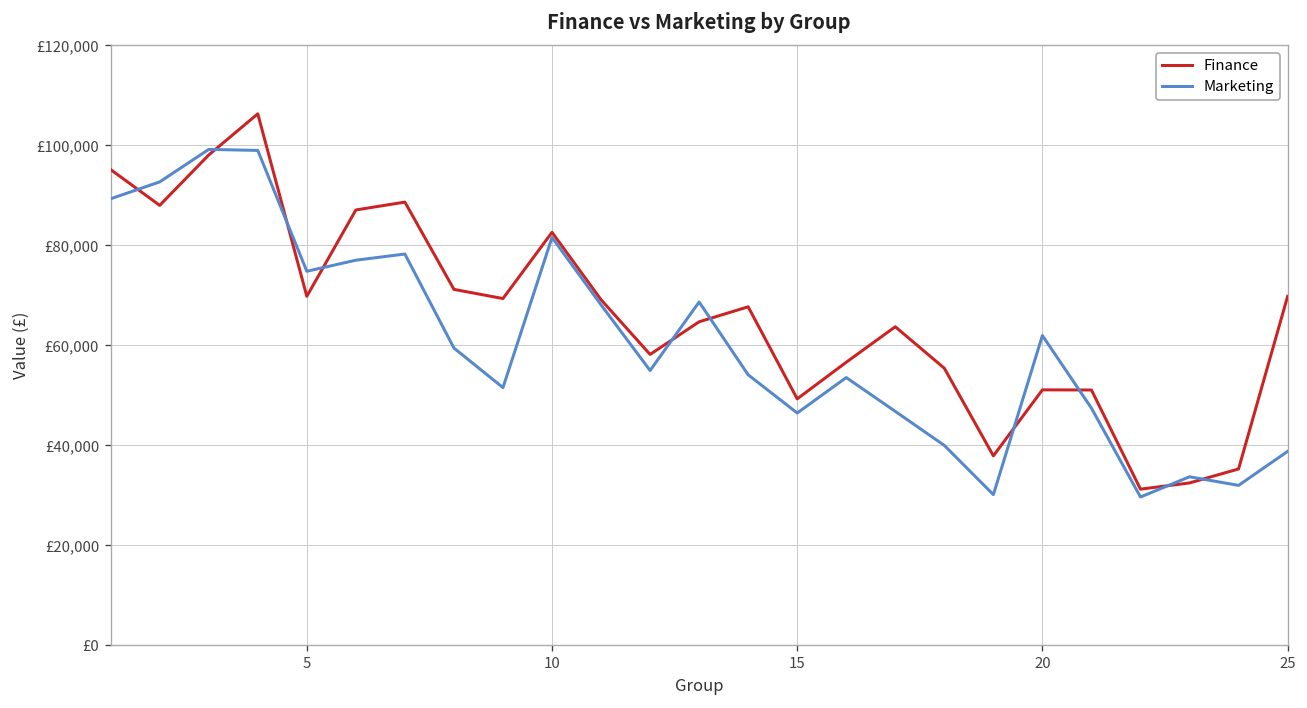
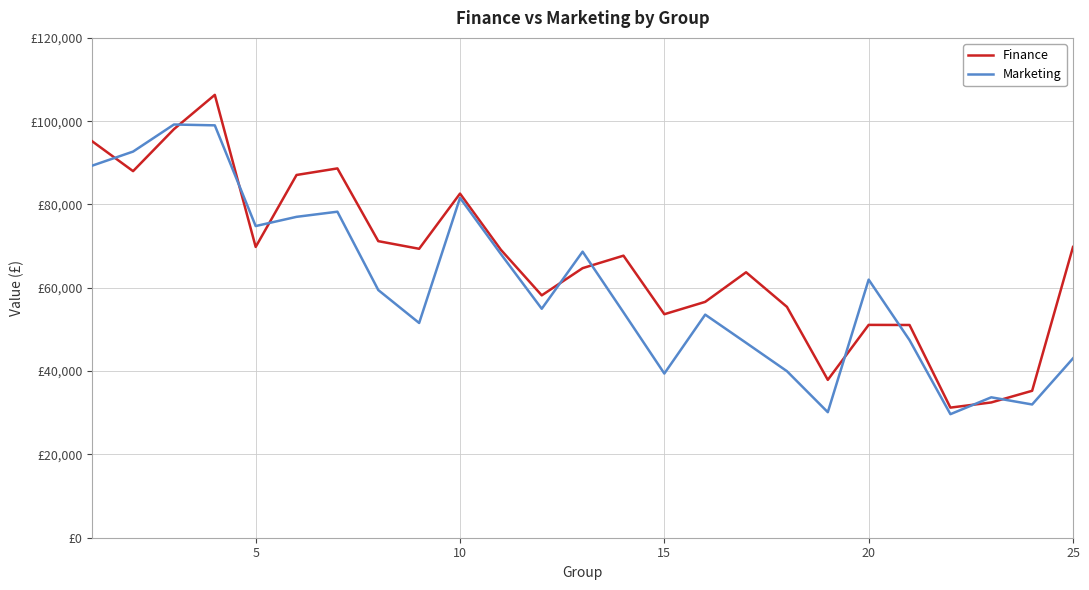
  {
    "Finance": {
      "5": "£70,000",
      "10": "£83,000",
-     "15": "£49,000",
+     "15": "£54,000",
      "20": "£51,000",
      "25": "£70,000"
    },
    "Marketing": {
      "5": "£75,000",
      "10": "£82,000",
-     "15": "£46,000",
+     "15": "£39,000",
      "20": "£62,000",
-     "25": "£39,000"
+     "25": "£43,000"
    }
  }
